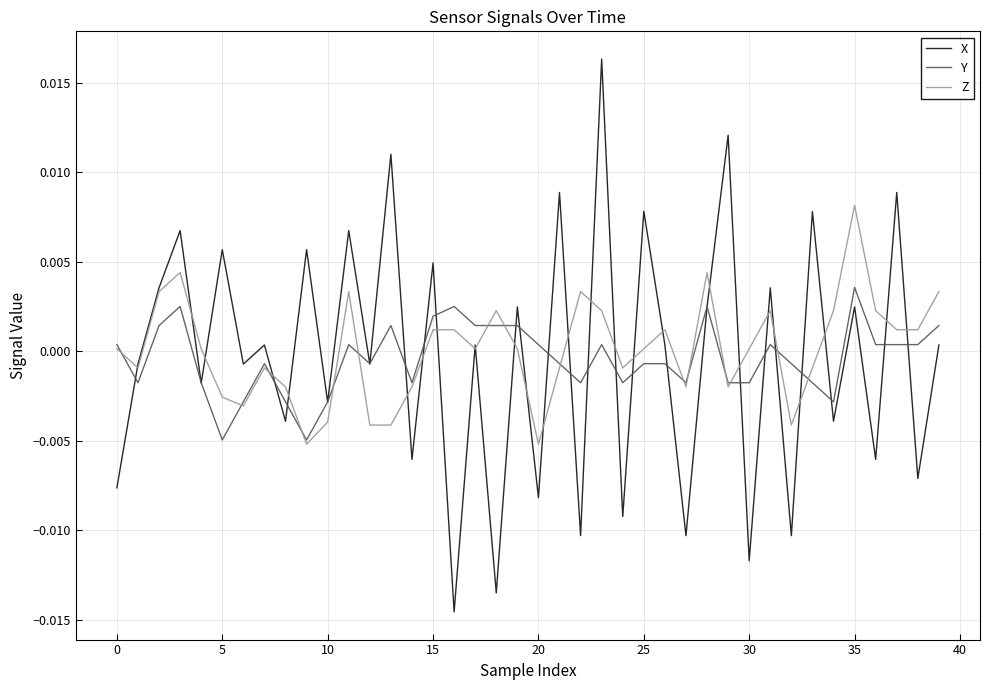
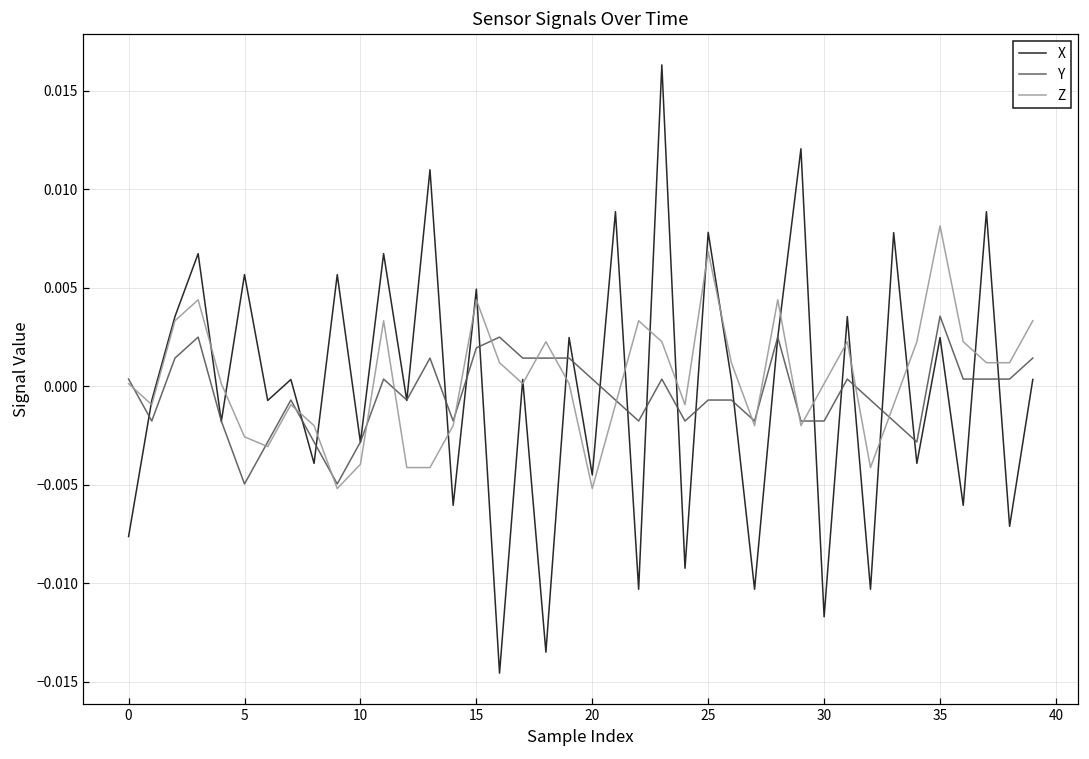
  {
    "X": {
      "0": -0.0076,
      "5": 0.0057,
      "15": 0.0049,
-     "20": -0.0082,
+     "20": -0.0045,
      "25": 0.0078,
      "30": -0.0117,
      "35": 0.0025
    },
    "Y": {
      "0": 0.0004,
      "5": -0.0050,
      "15": 0.0019,
      "20": 0.0004,
      "25": -0.0007,
      "30": -0.0018,
      "35": 0.0036
    },
    "Z": {
      "0": 0.0001,
      "5": -0.0026,
      "10": -0.0040,
-     "15": 0.0012,
+     "15": 0.0044,
      "20": -0.0052,
-     "25": 0.0001,
+     "25": 0.0068,
      "30": 0.0001,
      "35": 0.0081
    }
  }
